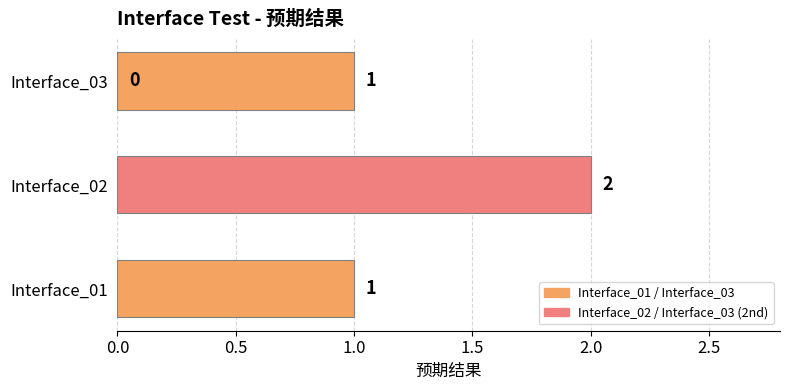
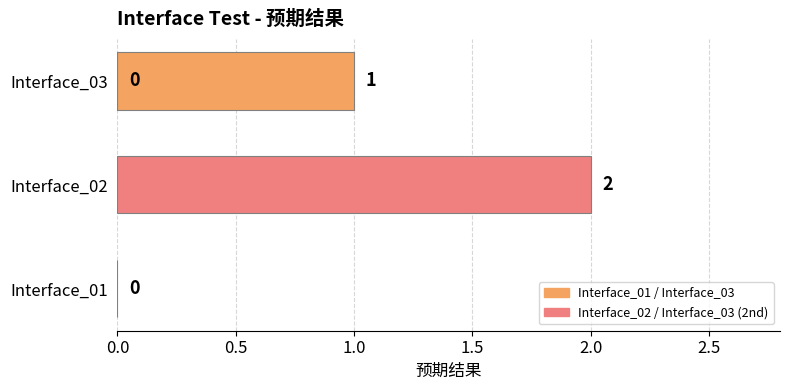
  {
    "Interface_02": 2,
-   "Interface_01": 1
+   "Interface_01": 0
  }
